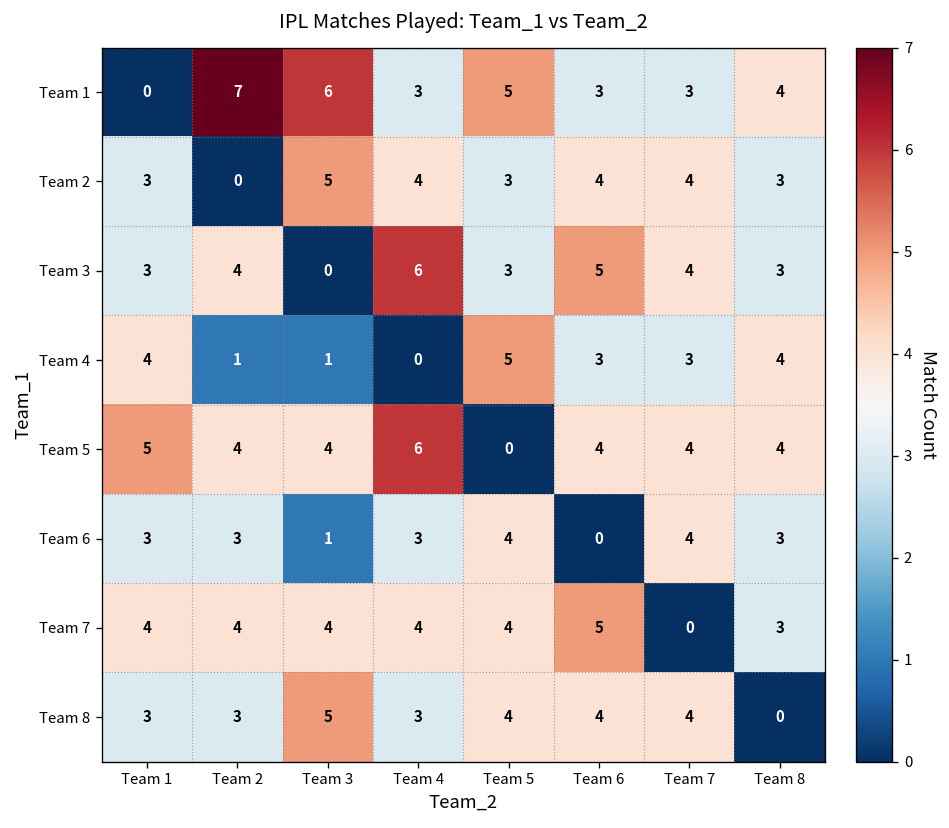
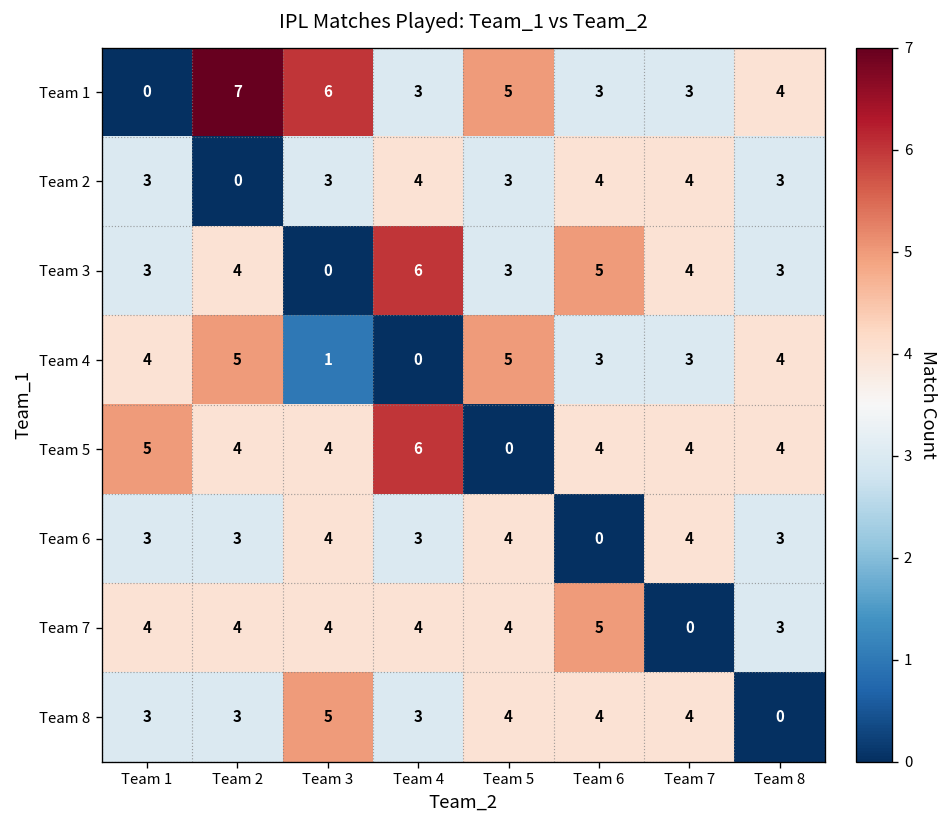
  {
    "Team 1": {
      "Team 1": 0,
      "Team 2": 7,
      "Team 3": 6,
      "Team 4": 3,
      "Team 5": 5,
      "Team 6": 3,
      "Team 7": 3,
      "Team 8": 4
    },
    "Team 2": {
      "Team 1": 3,
      "Team 2": 0,
-     "Team 3": 5,
+     "Team 3": 3,
      "Team 4": 4,
      "Team 5": 3,
      "Team 6": 4,
      "Team 7": 4,
      "Team 8": 3
    },
    "Team 3": {
      "Team 1": 3,
      "Team 2": 4,
      "Team 3": 0,
      "Team 4": 6,
      "Team 5": 3,
      "Team 6": 5,
      "Team 7": 4,
      "Team 8": 3
    },
    "Team 4": {
      "Team 1": 4,
-     "Team 2": 1,
+     "Team 2": 5,
      "Team 3": 1,
      "Team 4": 0,
      "Team 5": 5,
      "Team 6": 3,
      "Team 7": 3,
      "Team 8": 4
    },
    "Team 5": {
      "Team 1": 5,
      "Team 2": 4,
      "Team 3": 4,
      "Team 4": 6,
      "Team 5": 0,
      "Team 6": 4,
      "Team 7": 4,
      "Team 8": 4
    },
    "Team 6": {
      "Team 1": 3,
      "Team 2": 3,
-     "Team 3": 1,
+     "Team 3": 4,
      "Team 4": 3,
      "Team 5": 4,
      "Team 6": 0,
      "Team 7": 4,
      "Team 8": 3
    },
    "Team 7": {
      "Team 1": 4,
      "Team 2": 4,
      "Team 3": 4,
      "Team 4": 4,
      "Team 5": 4,
      "Team 6": 5,
      "Team 7": 0,
      "Team 8": 3
    },
    "Team 8": {
      "Team 1": 3,
      "Team 2": 3,
      "Team 3": 5,
      "Team 4": 3,
      "Team 5": 4,
      "Team 6": 4,
      "Team 7": 4,
      "Team 8": 0
    }
  }
